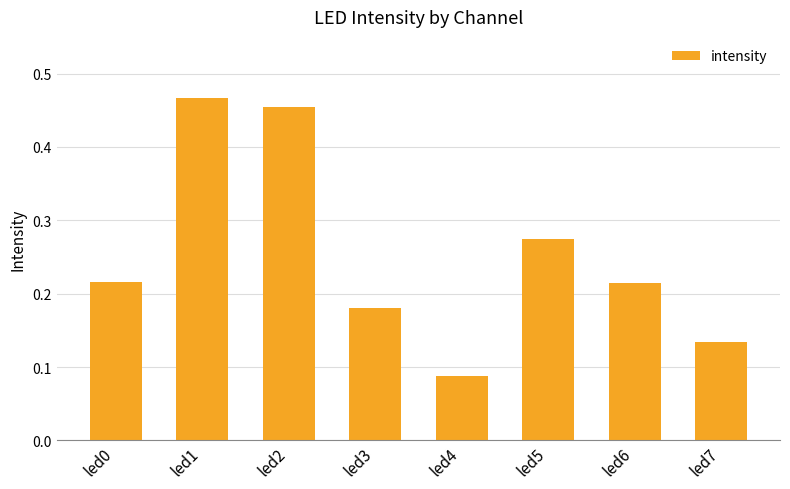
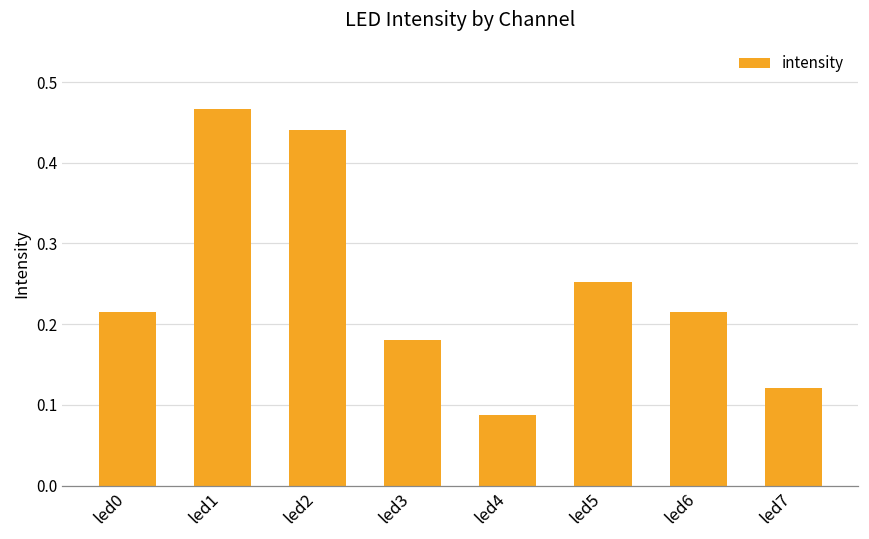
  {
    "led0": 0.22,
    "led1": 0.47,
-   "led2": 0.45,
+   "led2": 0.44,
    "led3": 0.18,
    "led4": 0.09,
-   "led5": 0.27,
+   "led5": 0.25,
    "led6": 0.22,
-   "led7": 0.13
+   "led7": 0.12
  }
